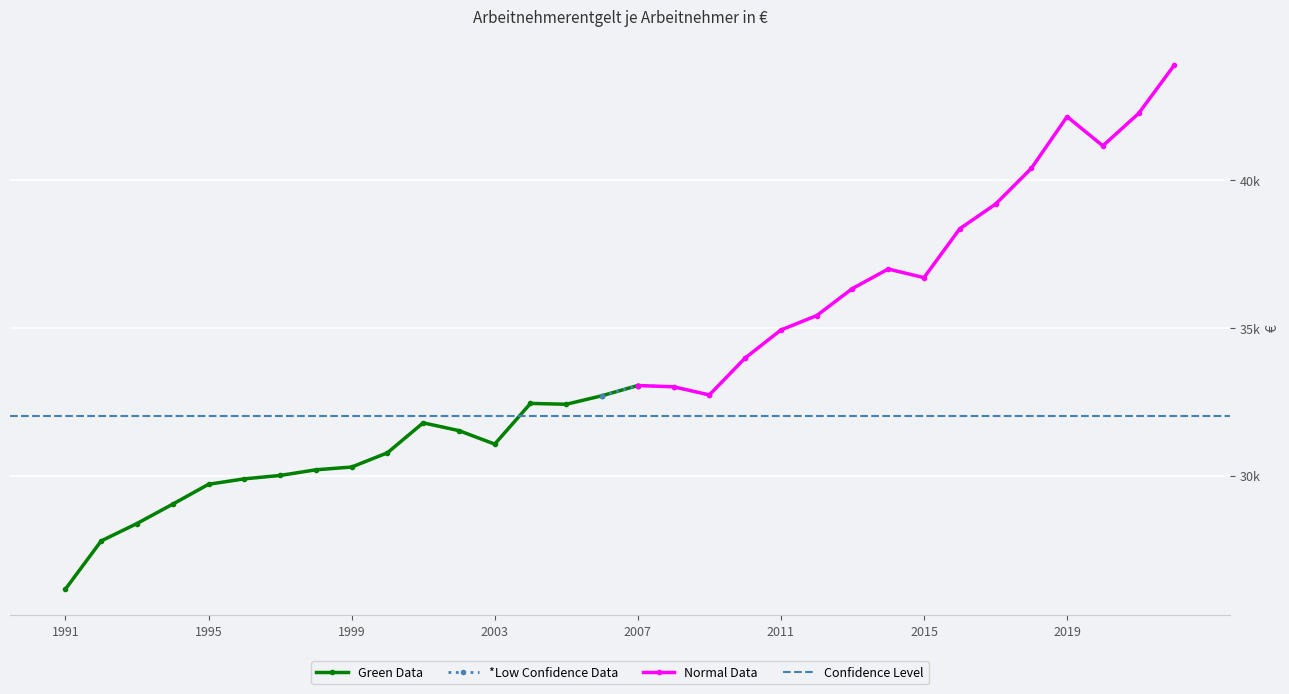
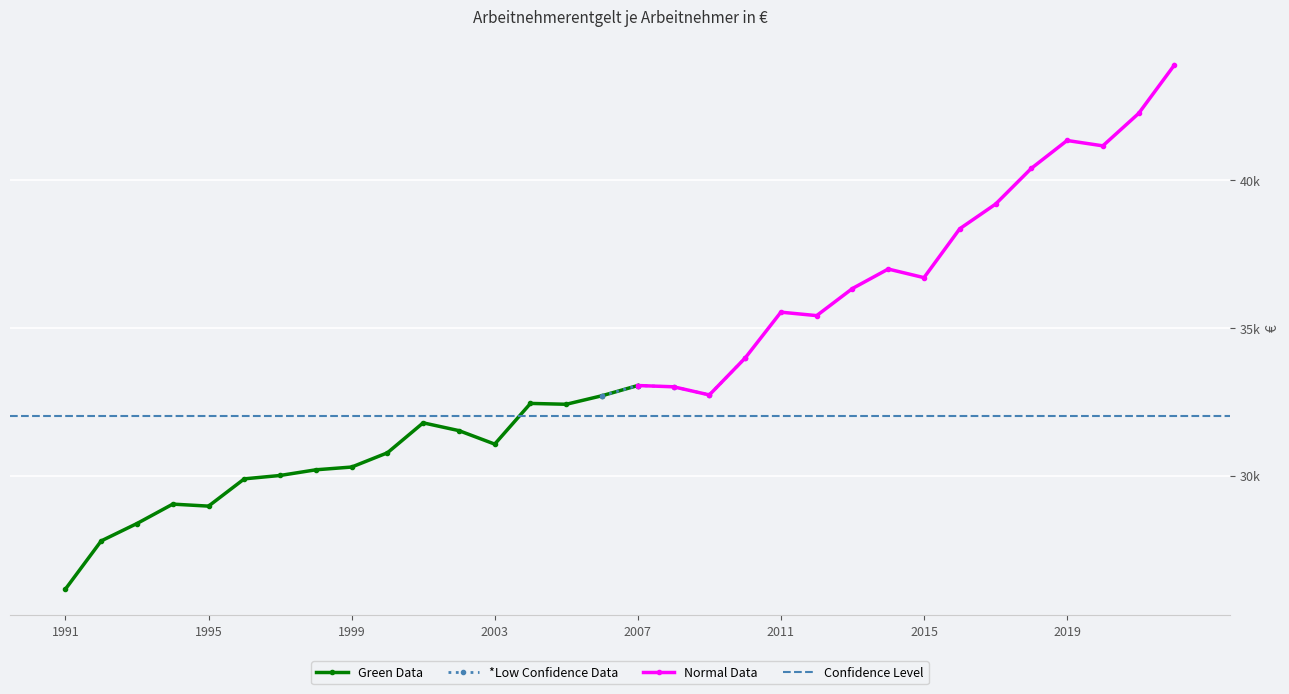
  {
    "Green Data": {
      "1991": 26200,
-     "1995": 29700,
+     "1995": 29000,
      "1999": 30300,
      "2003": 31100
    },
    "Normal Data": {
-     "2011": 34900,
+     "2011": 35500,
      "2015": 36700,
-     "2019": 42100
+     "2019": 41300
    }
  }
